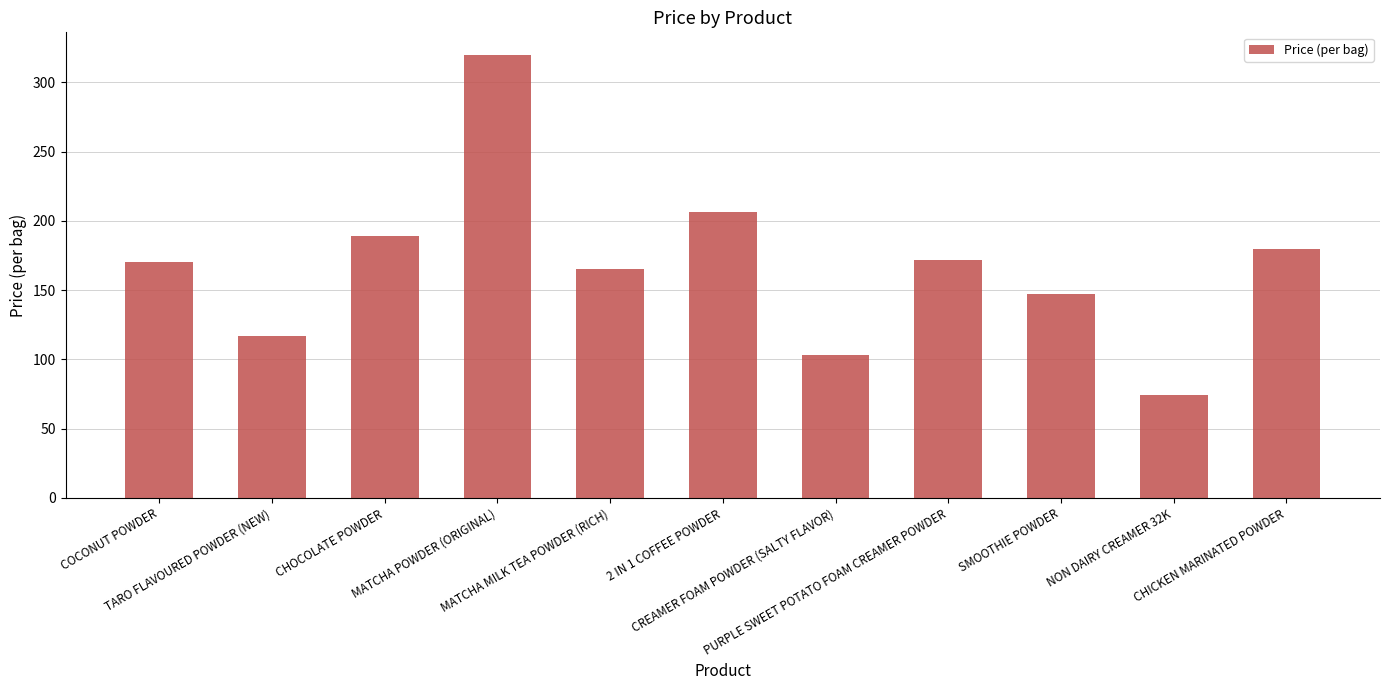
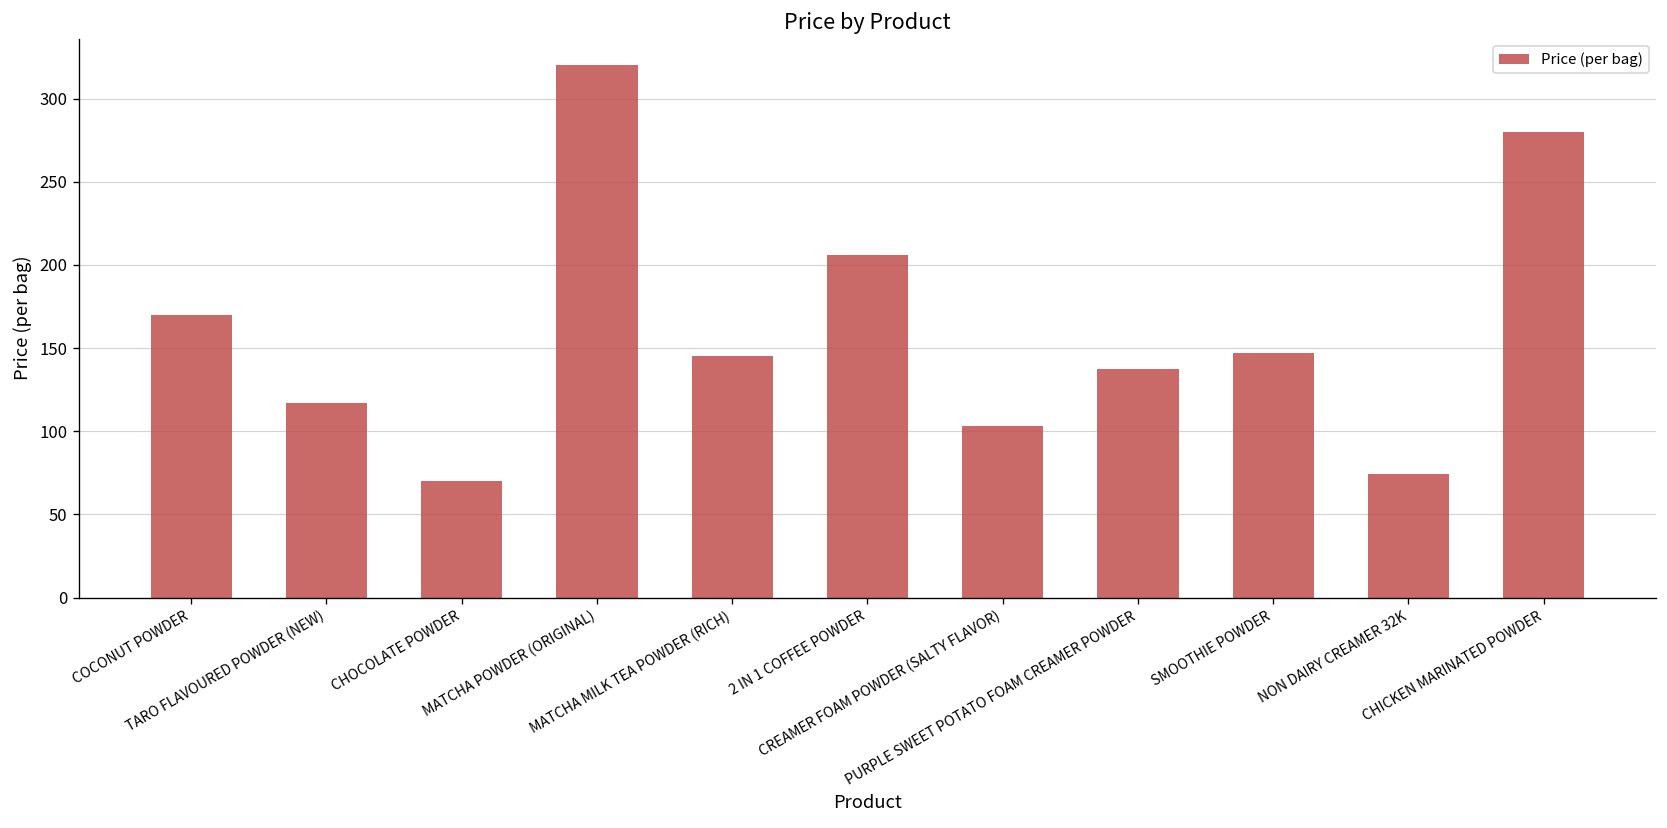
  {
    "COCONUT POWDER": 170,
    "TARO FLAVOURED POWDER (NEW)": 117,
-   "CHOCOLATE POWDER": 189,
+   "CHOCOLATE POWDER": 70,
    "MATCHA POWDER (ORIGINAL)": 320,
-   "MATCHA MILK TEA POWDER (RICH)": 165,
+   "MATCHA MILK TEA POWDER (RICH)": 145,
    "2 IN 1 COFFEE POWDER": 206,
    "CREAMER FOAM POWDER (SALTY FLAVOR)": 103,
-   "PURPLE SWEET POTATO FOAM CREAMER POWDER": 172,
+   "PURPLE SWEET POTATO FOAM CREAMER POWDER": 138,
    "SMOOTHIE POWDER": 147,
    "NON DAIRY CREAMER 32K": 74,
-   "CHICKEN MARINATED POWDER": 180
+   "CHICKEN MARINATED POWDER": 280
  }
